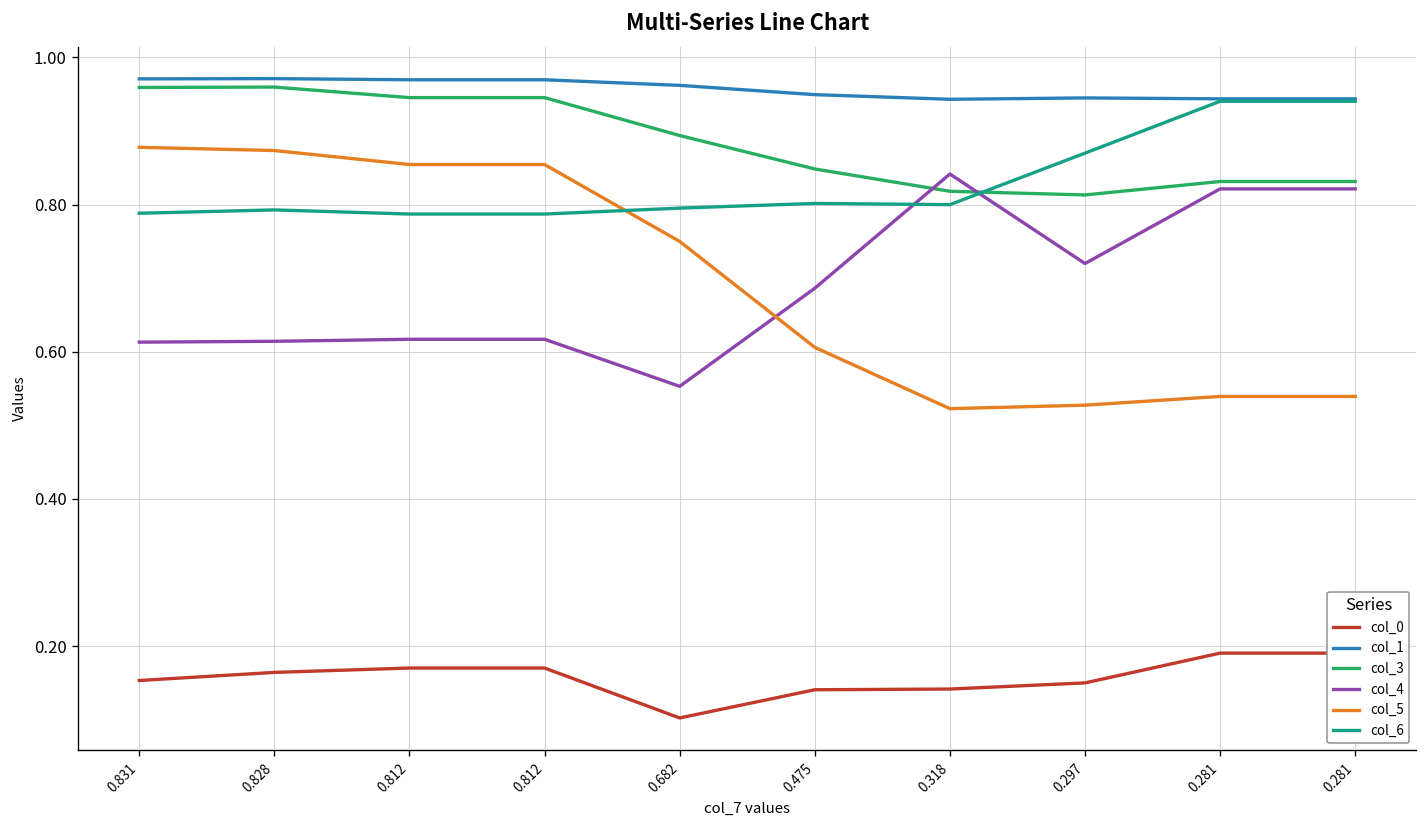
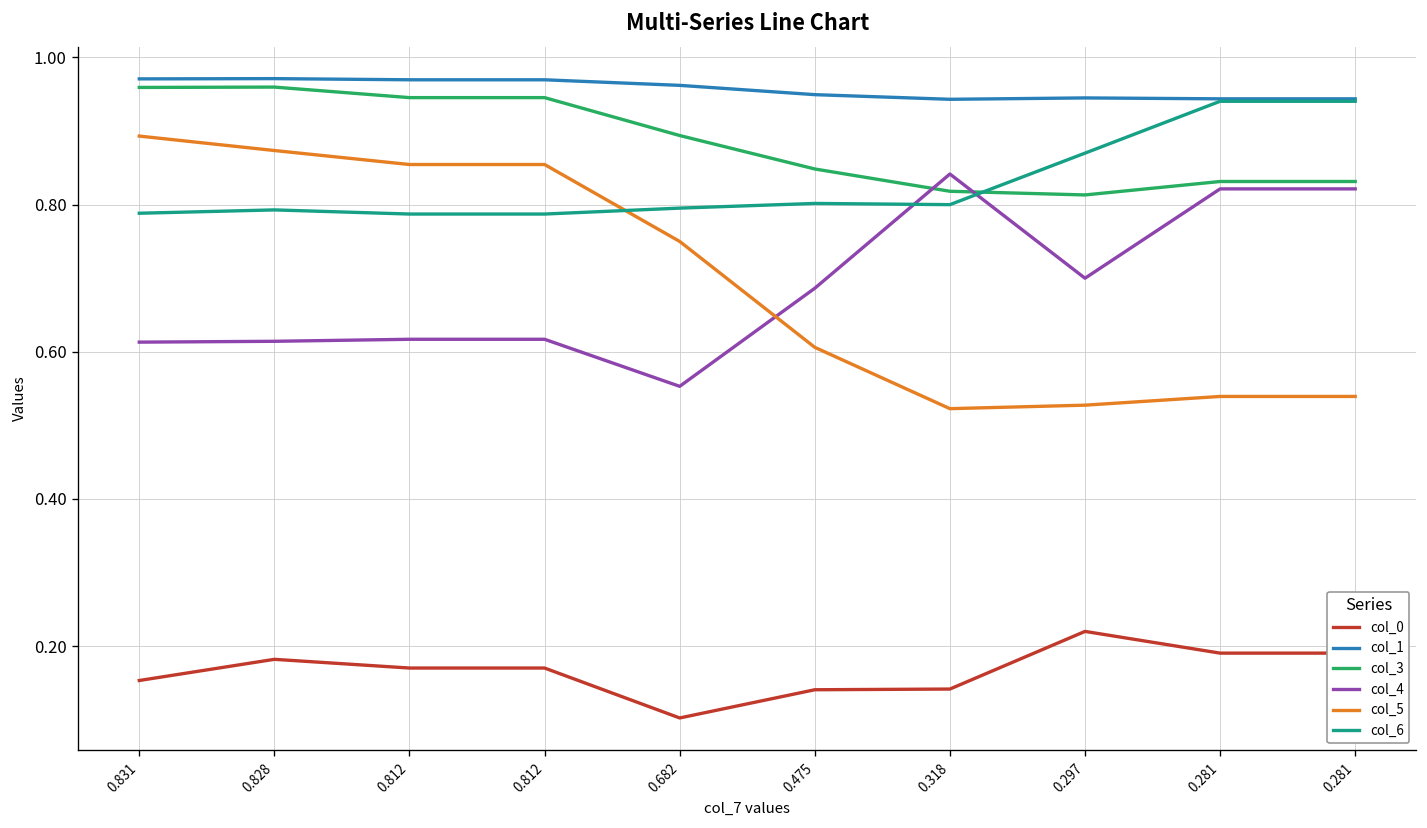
  {
    "col_0": {
      "0.831": 0.15,
-     "0.828": 0.16,
+     "0.828": 0.18,
      "0.682": 0.10,
      "0.475": 0.14,
      "0.318": 0.14,
-     "0.297": 0.15
+     "0.297": 0.22
    },
    "col_1": {
      "0.831": 0.97,
      "0.828": 0.97,
      "0.682": 0.96,
      "0.475": 0.95,
      "0.318": 0.94,
      "0.297": 0.95
    },
    "col_4": {
      "0.831": 0.61,
      "0.828": 0.61,
      "0.682": 0.55,
      "0.475": 0.69,
      "0.318": 0.84,
-     "0.297": 0.72
+     "0.297": 0.70
    },
    "col_5": {
-     "0.831": 0.88,
+     "0.831": 0.89,
      "0.828": 0.87,
      "0.682": 0.75,
      "0.475": 0.61,
      "0.318": 0.52,
      "0.297": 0.53
    }
  }
